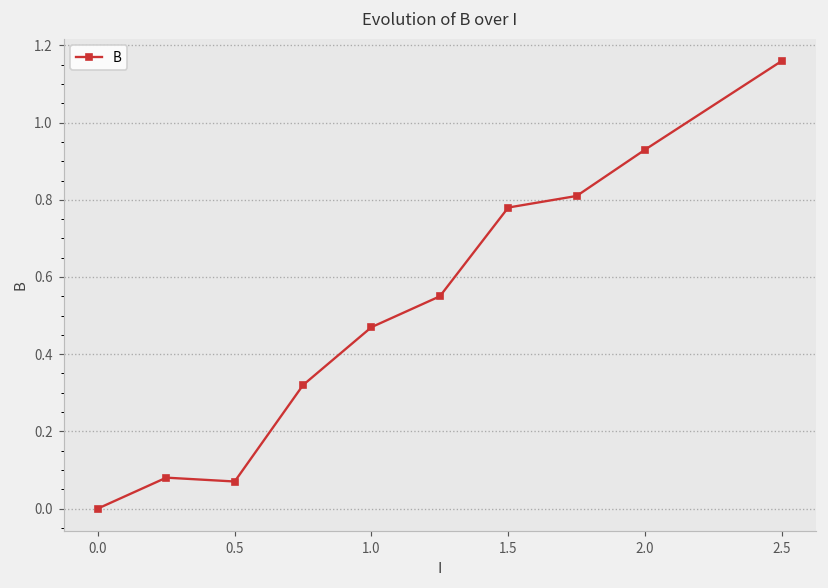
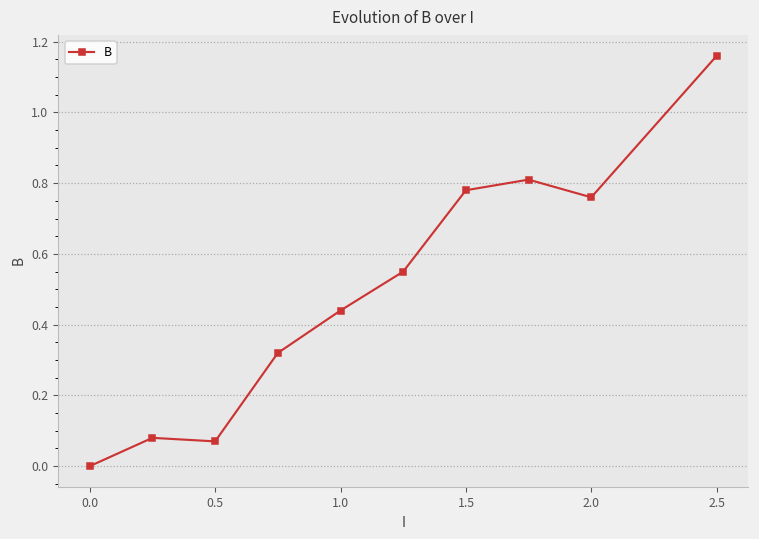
  {
    "0.0": 0.00,
    "0.5": 0.07,
-   "1.0": 0.47,
+   "1.0": 0.44,
    "1.5": 0.78,
-   "2.0": 0.93,
+   "2.0": 0.76,
    "2.5": 1.16
  }
